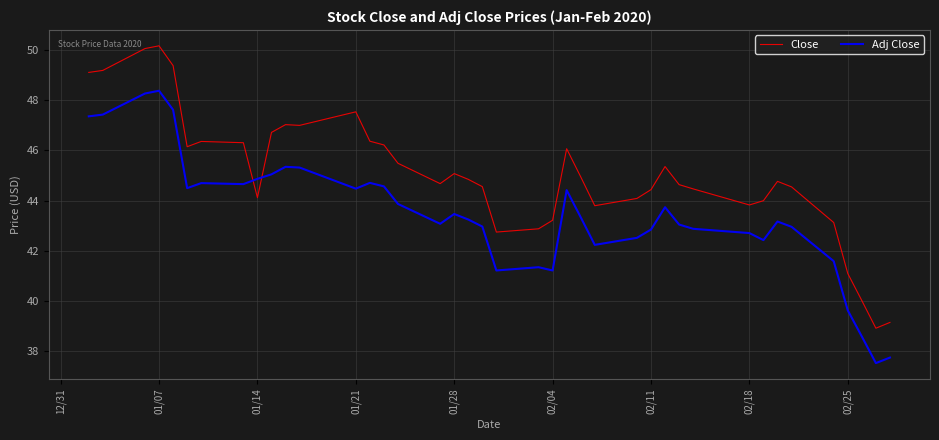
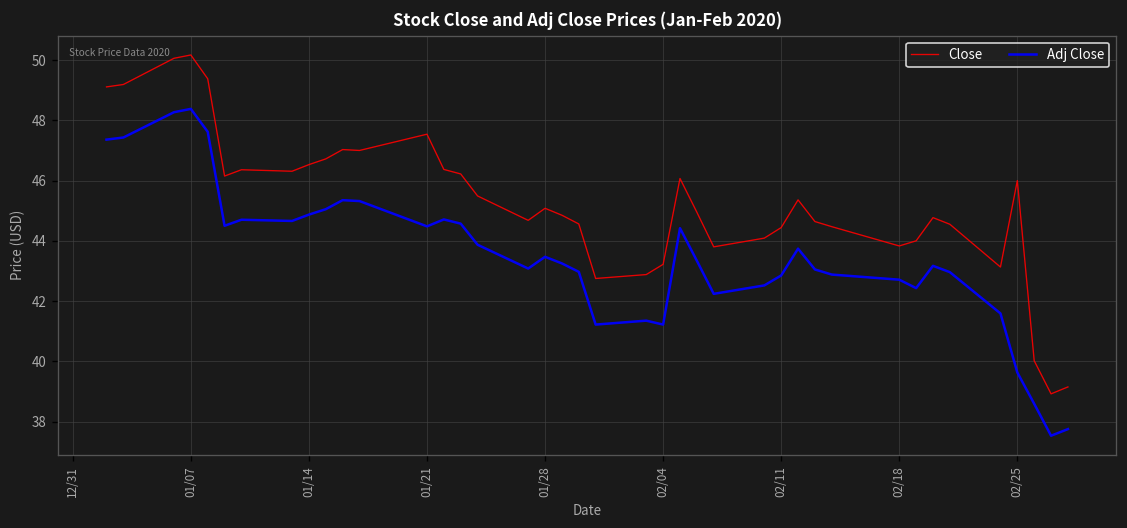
  {
    "Close": {
      "01/07": 50.2,
-     "01/14": 44.1,
+     "01/14": 46.5,
      "01/21": 47.5,
      "01/28": 45.1,
      "02/04": 43.2,
      "02/11": 44.4,
      "02/18": 43.8,
-     "02/25": 41.1
+     "02/25": 46.0
    },
    "Adj Close": {
      "01/07": 48.4,
      "01/14": 44.9,
      "01/21": 44.5,
      "01/28": 43.5,
      "02/04": 41.2,
      "02/11": 42.9,
      "02/18": 42.7,
      "02/25": 39.6
    }
  }
